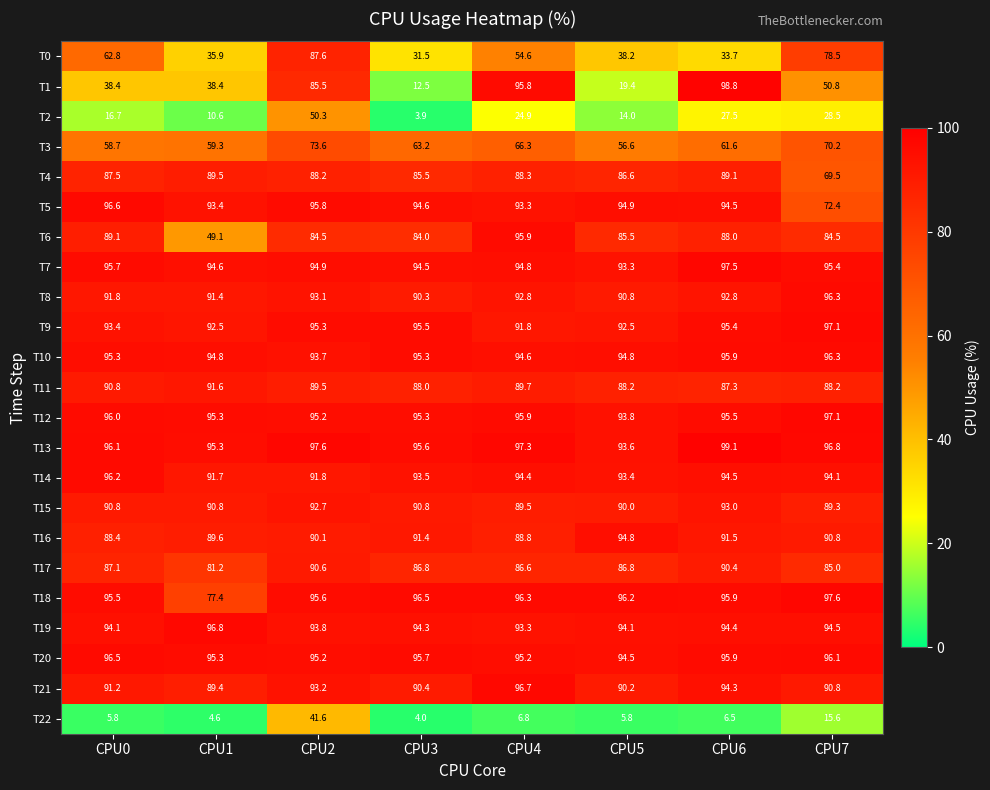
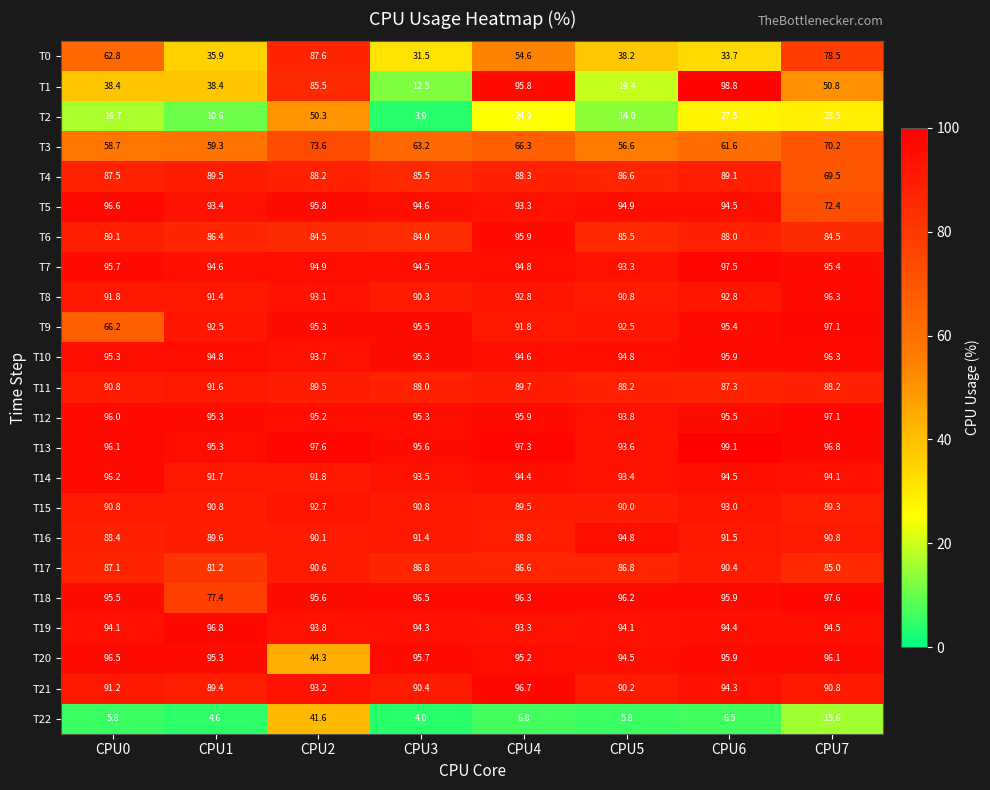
  {
    "T0": {
      "CPU0": 62.8,
      "CPU1": 35.9,
      "CPU2": 87.6,
      "CPU3": 31.5,
      "CPU4": 54.6,
      "CPU5": 38.2,
      "CPU6": 33.7,
      "CPU7": 78.5
    },
    "T1": {
      "CPU0": 38.4,
      "CPU1": 38.4,
      "CPU2": 85.5,
      "CPU3": 12.5,
      "CPU4": 95.8,
      "CPU5": 19.4,
      "CPU6": 98.8,
      "CPU7": 50.8
    },
    "T2": {
      "CPU0": 16.7,
      "CPU1": 10.6,
      "CPU2": 50.3,
      "CPU3": 3.9,
      "CPU4": 24.9,
      "CPU5": 14.0,
      "CPU6": 27.5,
      "CPU7": 28.5
    },
    "T3": {
      "CPU0": 58.7,
      "CPU1": 59.3,
      "CPU2": 73.6,
      "CPU3": 63.2,
      "CPU4": 66.3,
      "CPU5": 56.6,
      "CPU6": 61.6,
      "CPU7": 70.2
    },
    "T4": {
      "CPU0": 87.5,
      "CPU1": 89.5,
      "CPU2": 88.2,
      "CPU3": 85.5,
      "CPU4": 88.3,
      "CPU5": 86.6,
      "CPU6": 89.1,
      "CPU7": 69.5
    },
    "T5": {
      "CPU0": 96.6,
      "CPU1": 93.4,
      "CPU2": 95.8,
      "CPU3": 94.6,
      "CPU4": 93.3,
      "CPU5": 94.9,
      "CPU6": 94.5,
      "CPU7": 72.4
    },
    "T6": {
      "CPU0": 89.1,
-     "CPU1": 49.1,
+     "CPU1": 86.4,
      "CPU2": 84.5,
      "CPU3": 84.0,
      "CPU4": 95.9,
      "CPU5": 85.5,
      "CPU6": 88.0,
      "CPU7": 84.5
    },
    "T7": {
      "CPU0": 95.7,
      "CPU1": 94.6,
      "CPU2": 94.9,
      "CPU3": 94.5,
      "CPU4": 94.8,
      "CPU5": 93.3,
      "CPU6": 97.5,
      "CPU7": 95.4
    },
    "T8": {
      "CPU0": 91.8,
      "CPU1": 91.4,
      "CPU2": 93.1,
      "CPU3": 90.3,
      "CPU4": 92.8,
      "CPU5": 90.8,
      "CPU6": 92.8,
      "CPU7": 96.3
    },
    "T9": {
-     "CPU0": 93.4,
+     "CPU0": 66.2,
      "CPU1": 92.5,
      "CPU2": 95.3,
      "CPU3": 95.5,
      "CPU4": 91.8,
      "CPU5": 92.5,
      "CPU6": 95.4,
      "CPU7": 97.1
    },
    "T10": {
      "CPU0": 95.3,
      "CPU1": 94.8,
      "CPU2": 93.7,
      "CPU3": 95.3,
      "CPU4": 94.6,
      "CPU5": 94.8,
      "CPU6": 95.9,
      "CPU7": 96.3
    },
    "T11": {
      "CPU0": 90.8,
      "CPU1": 91.6,
      "CPU2": 89.5,
      "CPU3": 88.0,
      "CPU4": 89.7,
      "CPU5": 88.2,
      "CPU6": 87.3,
      "CPU7": 88.2
    },
    "T12": {
      "CPU0": 96.0,
      "CPU1": 95.3,
      "CPU2": 95.2,
      "CPU3": 95.3,
      "CPU4": 95.9,
      "CPU5": 93.8,
      "CPU6": 95.5,
      "CPU7": 97.1
    },
    "T13": {
      "CPU0": 96.1,
      "CPU1": 95.3,
      "CPU2": 97.6,
      "CPU3": 95.6,
      "CPU4": 97.3,
      "CPU5": 93.6,
      "CPU6": 99.1,
      "CPU7": 96.8
    },
    "T14": {
      "CPU0": 96.2,
      "CPU1": 91.7,
      "CPU2": 91.8,
      "CPU3": 93.5,
      "CPU4": 94.4,
      "CPU5": 93.4,
      "CPU6": 94.5,
      "CPU7": 94.1
    },
    "T15": {
      "CPU0": 90.8,
      "CPU1": 90.8,
      "CPU2": 92.7,
      "CPU3": 90.8,
      "CPU4": 89.5,
      "CPU5": 90.0,
      "CPU6": 93.0,
      "CPU7": 89.3
    },
    "T16": {
      "CPU0": 88.4,
      "CPU1": 89.6,
      "CPU2": 90.1,
      "CPU3": 91.4,
      "CPU4": 88.8,
      "CPU5": 94.8,
      "CPU6": 91.5,
      "CPU7": 90.8
    },
    "T17": {
      "CPU0": 87.1,
      "CPU1": 81.2,
      "CPU2": 90.6,
      "CPU3": 86.8,
      "CPU4": 86.6,
      "CPU5": 86.8,
      "CPU6": 90.4,
      "CPU7": 85.0
    },
    "T18": {
      "CPU0": 95.5,
      "CPU1": 77.4,
      "CPU2": 95.6,
      "CPU3": 96.5,
      "CPU4": 96.3,
      "CPU5": 96.2,
      "CPU6": 95.9,
      "CPU7": 97.6
    },
    "T19": {
      "CPU0": 94.1,
      "CPU1": 96.8,
      "CPU2": 93.8,
      "CPU3": 94.3,
      "CPU4": 93.3,
      "CPU5": 94.1,
      "CPU6": 94.4,
      "CPU7": 94.5
    },
    "T20": {
      "CPU0": 96.5,
      "CPU1": 95.3,
-     "CPU2": 95.2,
+     "CPU2": 44.3,
      "CPU3": 95.7,
      "CPU4": 95.2,
      "CPU5": 94.5,
      "CPU6": 95.9,
      "CPU7": 96.1
    },
    "T21": {
      "CPU0": 91.2,
      "CPU1": 89.4,
      "CPU2": 93.2,
      "CPU3": 90.4,
      "CPU4": 96.7,
      "CPU5": 90.2,
      "CPU6": 94.3,
      "CPU7": 90.8
    },
    "T22": {
      "CPU0": 5.8,
      "CPU1": 4.6,
      "CPU2": 41.6,
      "CPU3": 4.0,
      "CPU4": 6.8,
      "CPU5": 5.8,
      "CPU6": 6.5,
      "CPU7": 15.6
    }
  }
